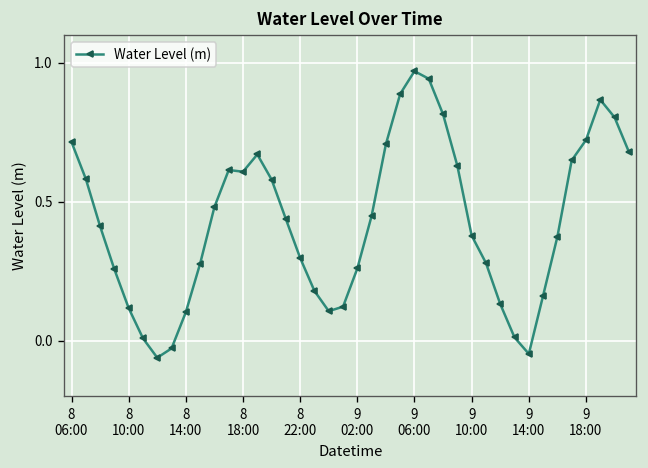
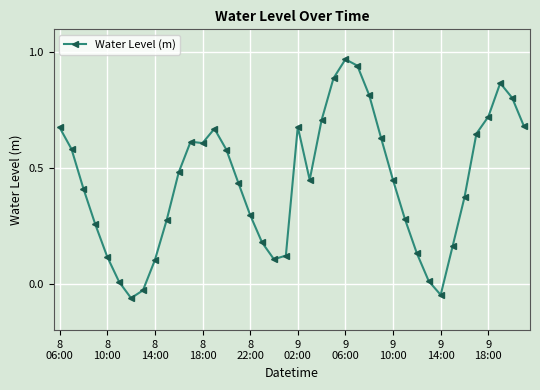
  {
-   "8 06:00": 0.72,
+   "8 06:00": 0.68,
    "8 10:00": 0.12,
    "8 14:00": 0.10,
    "8 18:00": 0.61,
    "8 22:00": 0.30,
-   "9 02:00": 0.26,
+   "9 02:00": 0.68,
    "9 06:00": 0.97,
-   "9 10:00": 0.38,
+   "9 10:00": 0.45,
    "9 14:00": -0.05,
    "9 18:00": 0.72
  }
